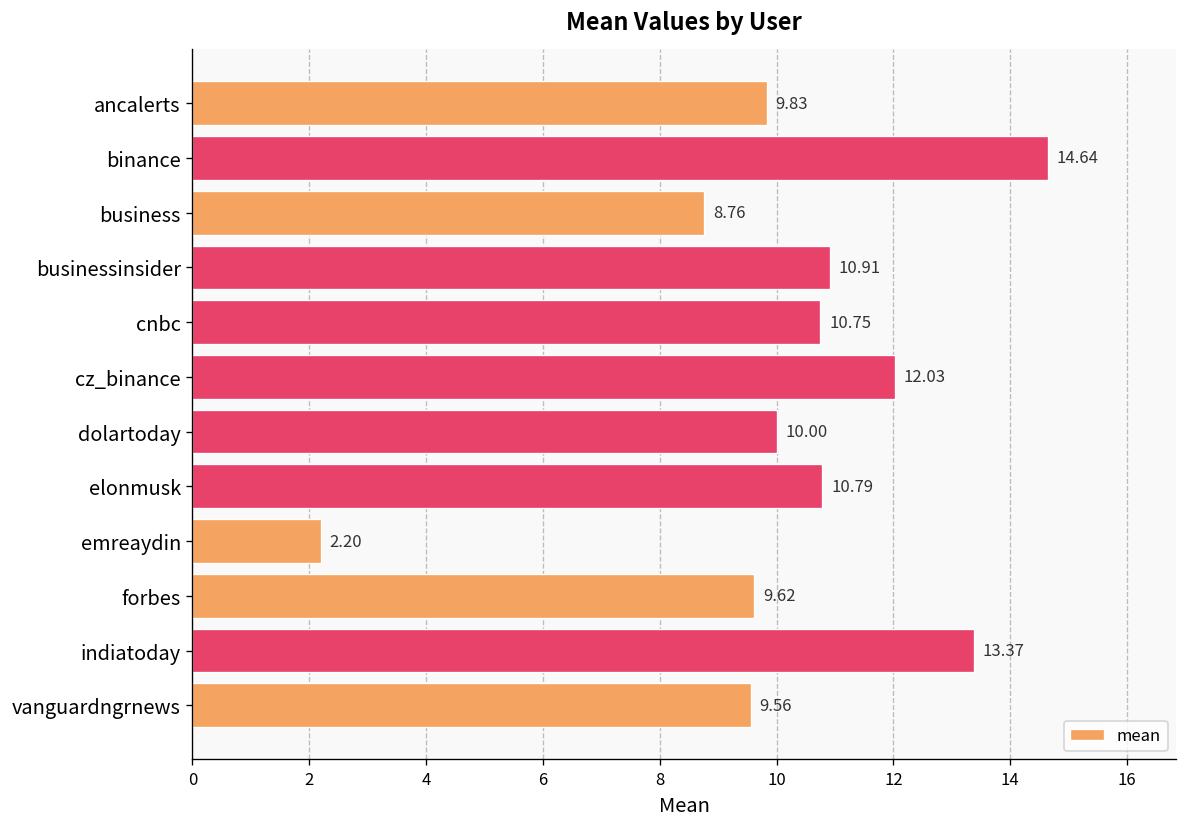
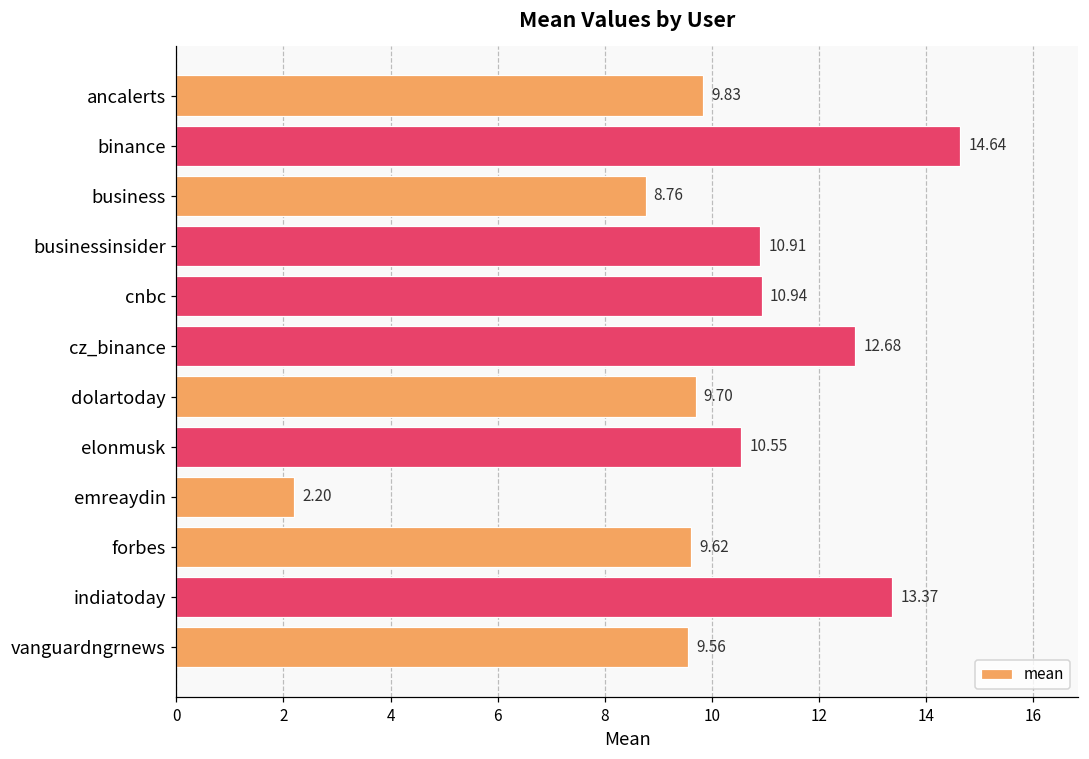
  {
    "ancalerts": 9.83,
    "binance": 14.64,
    "business": 8.76,
    "businessinsider": 10.91,
-   "cnbc": 10.75,
-   "cz_binance": 12.03,
-   "dolartoday": 10.00,
-   "elonmusk": 10.79,
+   "cnbc": 10.94,
+   "cz_binance": 12.68,
+   "dolartoday": 9.70,
+   "elonmusk": 10.55,
    "emreaydin": 2.20,
    "forbes": 9.62,
    "indiatoday": 13.37,
    "vanguardngrnews": 9.56
  }
